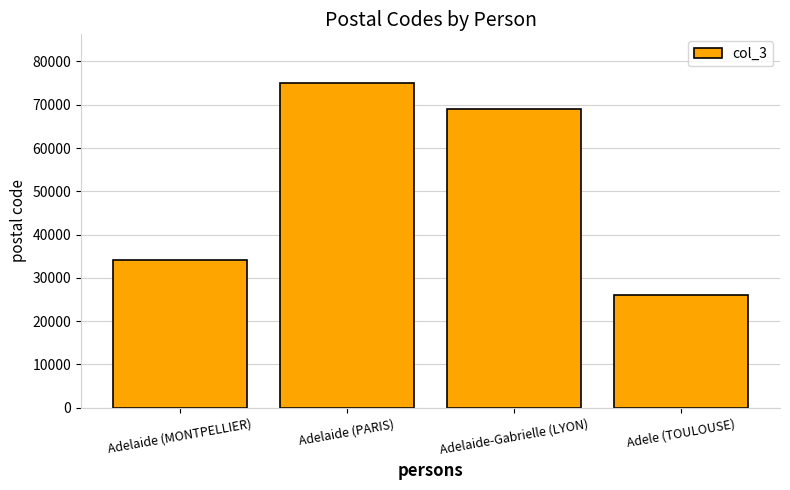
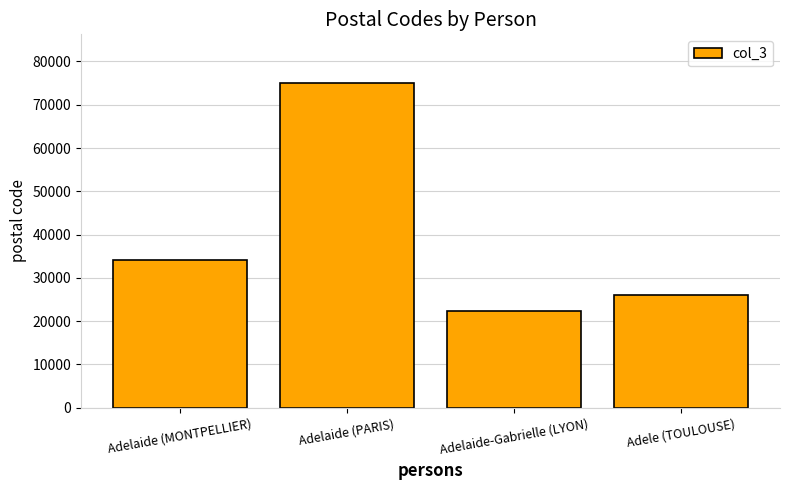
  {
    "Adelaide (MONTPELLIER)": 34000,
    "Adelaide (PARIS)": 75000,
-   "Adelaide-Gabrielle (LYON)": 69000,
+   "Adelaide-Gabrielle (LYON)": 22000,
    "Adele (TOULOUSE)": 26000
  }
